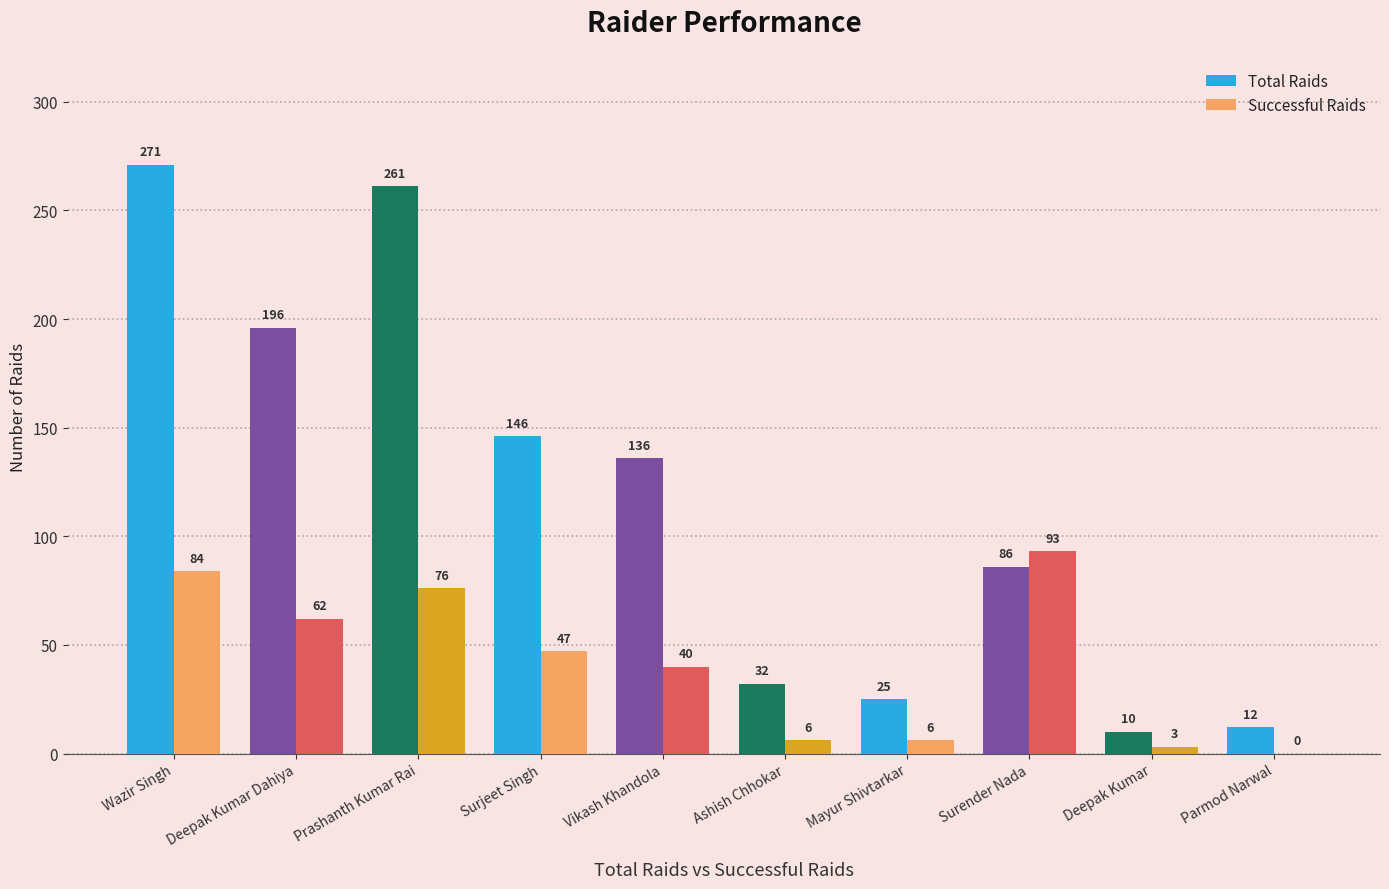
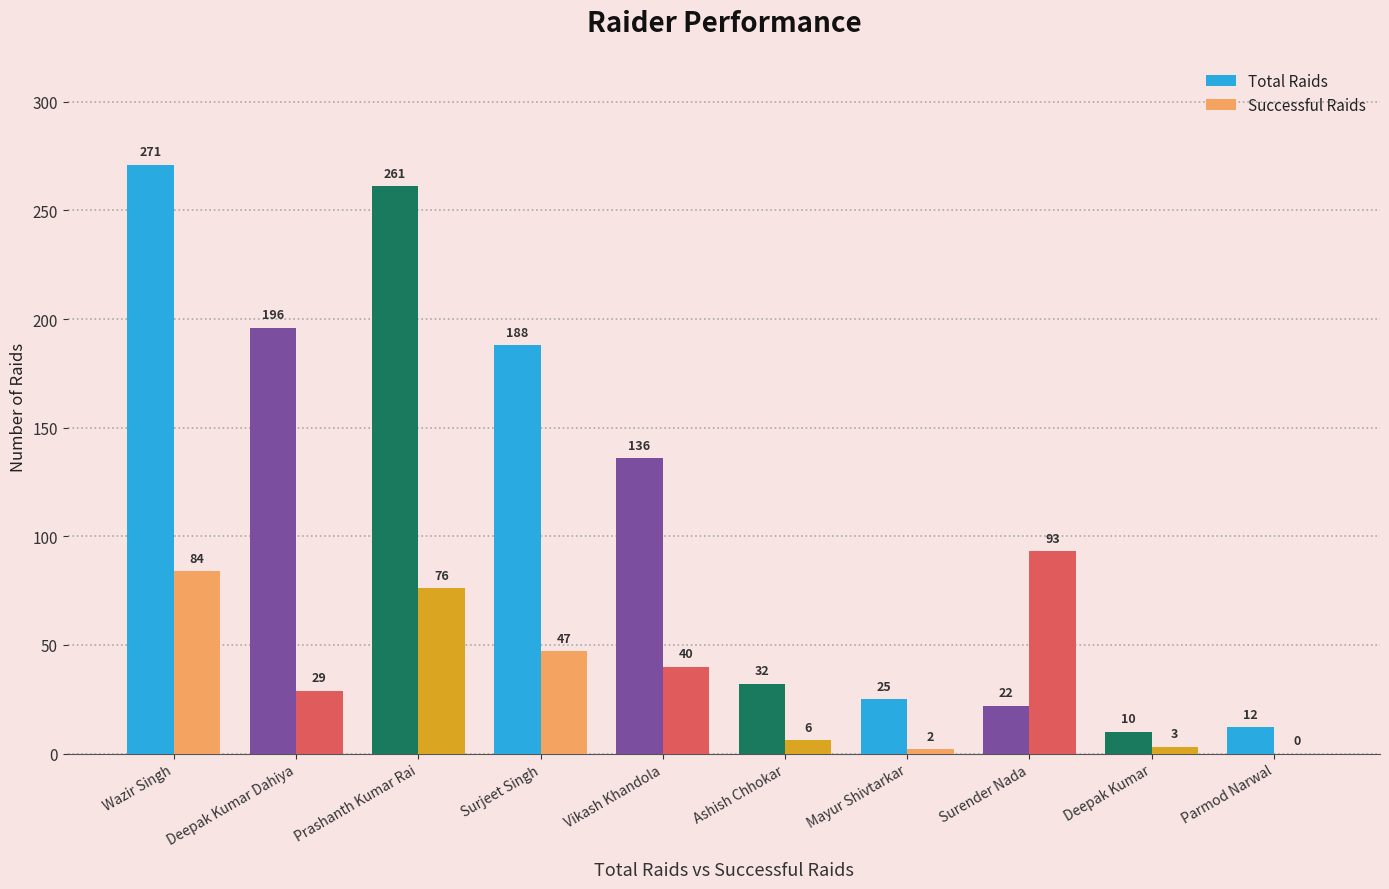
  {
    "Total Raids": {
      "Wazir Singh": 271,
      "Deepak Kumar Dahiya": 196,
      "Prashanth Kumar Rai": 261,
-     "Surjeet Singh": 146,
+     "Surjeet Singh": 188,
      "Vikash Khandola": 136,
      "Ashish Chhokar": 32,
      "Mayur Shivtarkar": 25,
-     "Surender Nada": 86,
+     "Surender Nada": 22,
      "Deepak Kumar": 10,
      "Parmod Narwal": 12
    },
    "Successful Raids": {
      "Wazir Singh": 84,
-     "Deepak Kumar Dahiya": 62,
+     "Deepak Kumar Dahiya": 29,
      "Prashanth Kumar Rai": 76,
      "Surjeet Singh": 47,
      "Vikash Khandola": 40,
      "Ashish Chhokar": 6,
-     "Mayur Shivtarkar": 6,
+     "Mayur Shivtarkar": 2,
      "Surender Nada": 93,
      "Deepak Kumar": 3,
      "Parmod Narwal": 0
    }
  }
